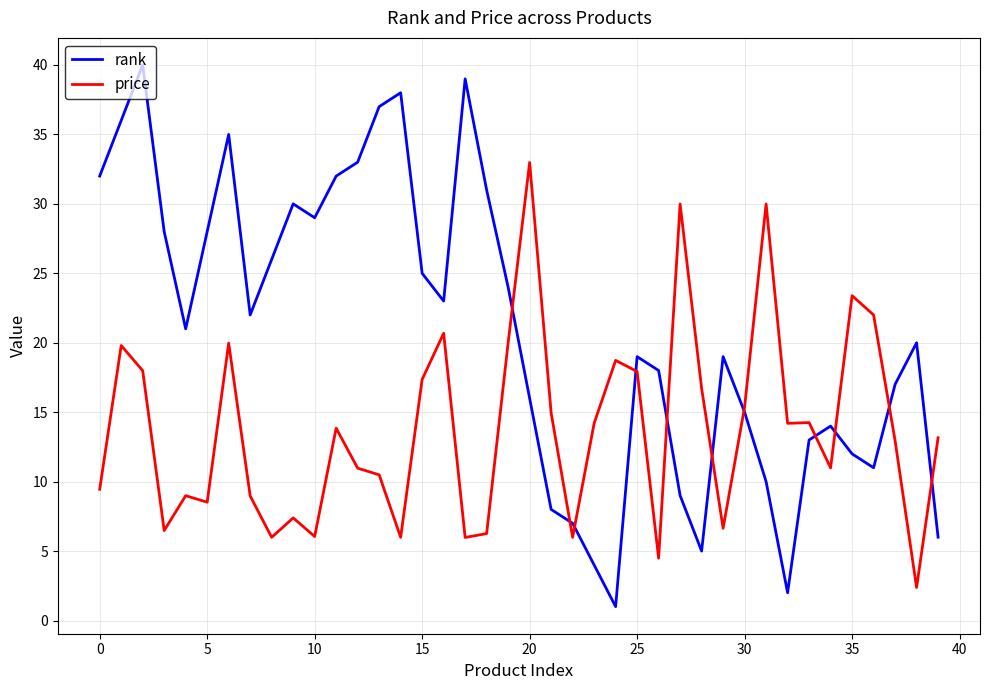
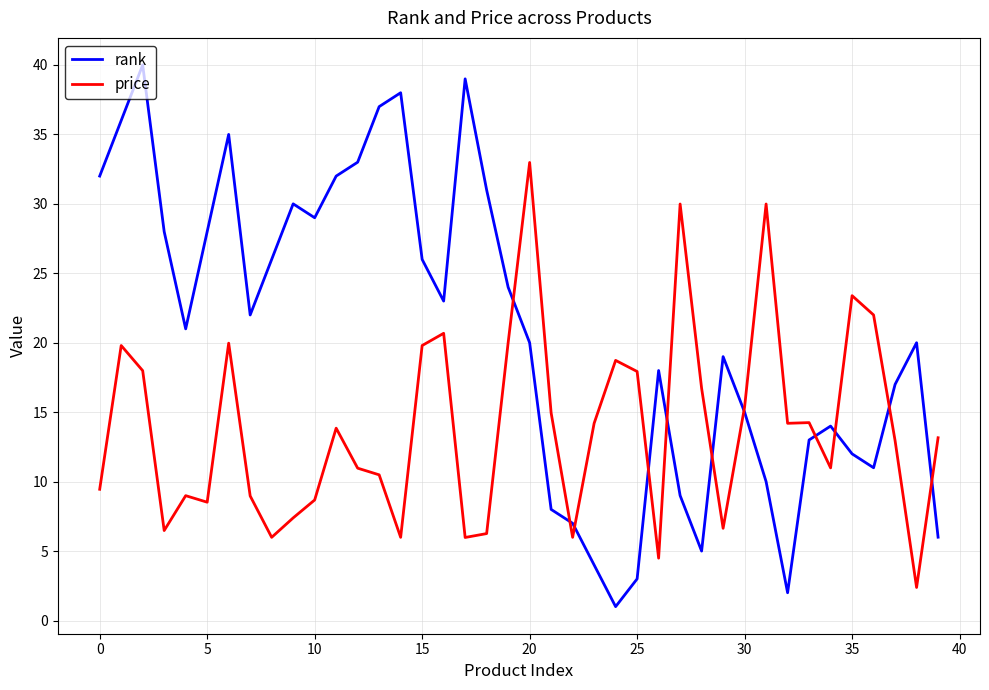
  {
    "rank": {
      "0": 32,
      "5": 28,
      "10": 29,
-     "15": 25,
-     "20": 16,
-     "25": 19,
+     "15": 26,
+     "20": 20,
+     "25": 3,
      "30": 15,
      "35": 12
    },
    "price": {
      "0": 9.5,
      "5": 8.5,
-     "10": 6.1,
-     "15": 17.4,
+     "10": 8.7,
+     "15": 19.8,
      "20": 33.0,
      "25": 17.9,
      "30": 15.4,
      "35": 23.4
    }
  }
